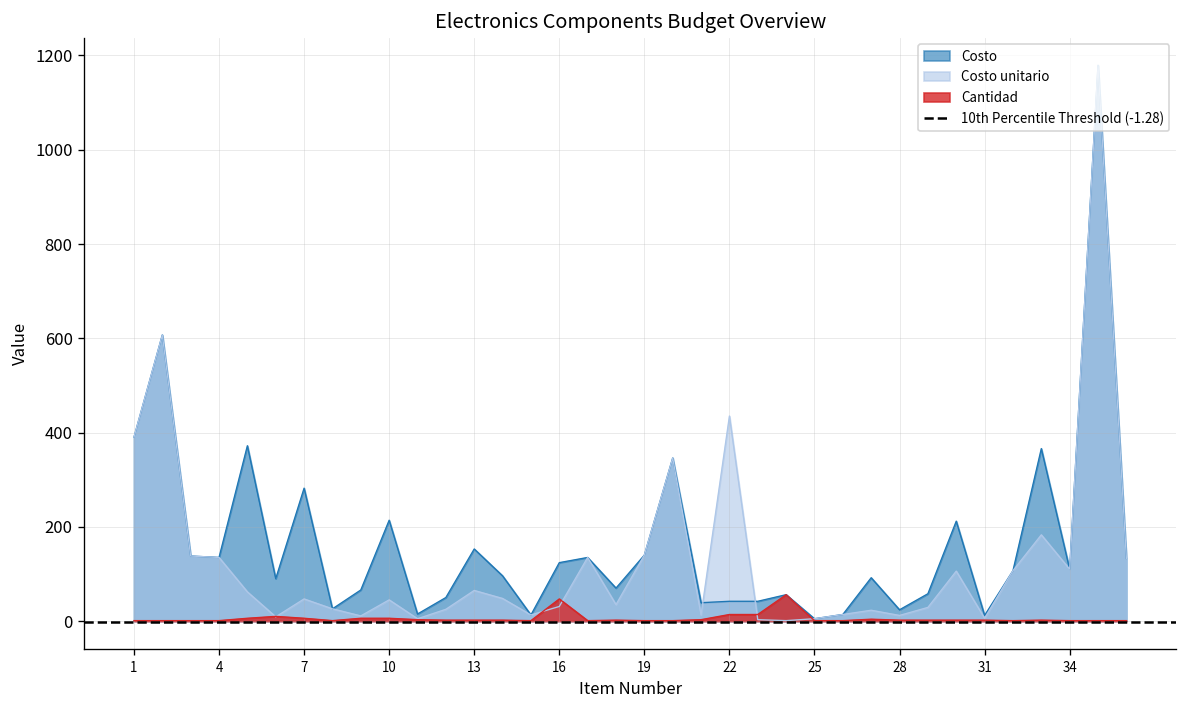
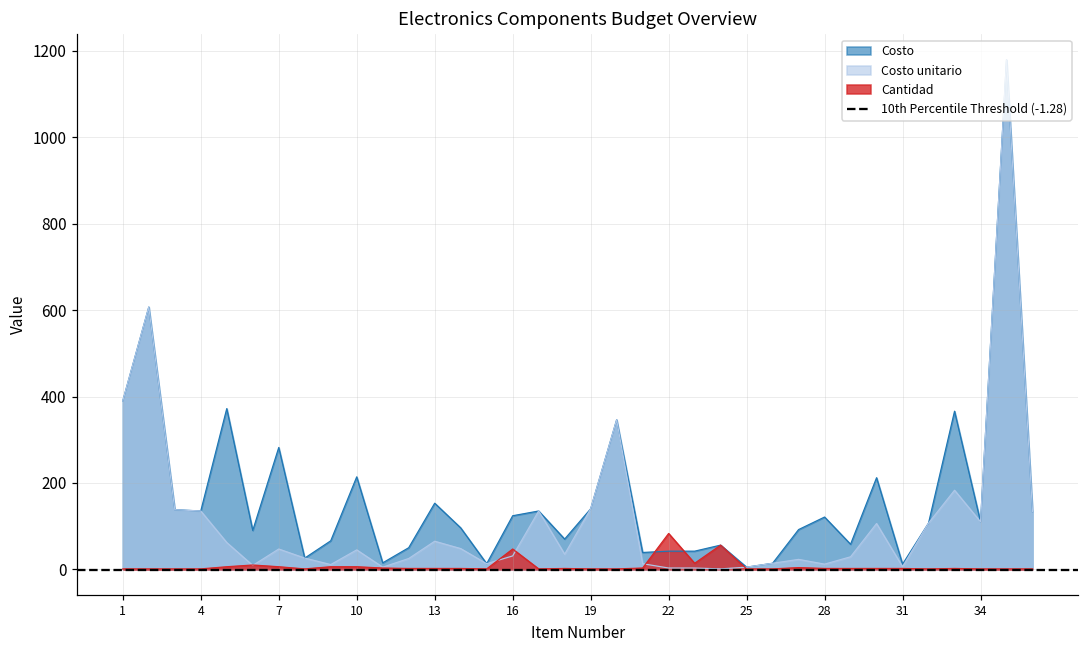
  {
    "Costo": {
      "7": 280,
      "10": 210,
      "13": 150,
      "16": 120,
      "22": 40,
-     "28": 20
+     "28": 120
    },
    "Costo unitario": {
      "7": 50,
      "10": 50,
      "13": 70,
      "16": 30,
-     "22": 440,
+     "22": 0,
      "28": 10
    },
    "Cantidad": {
      "1": 0,
      "4": 0,
      "7": 10,
      "10": 10,
      "13": 0,
      "16": 50,
      "19": 0,
-     "22": 10,
+     "22": 80,
      "28": 0,
      "34": 0
    }
  }
